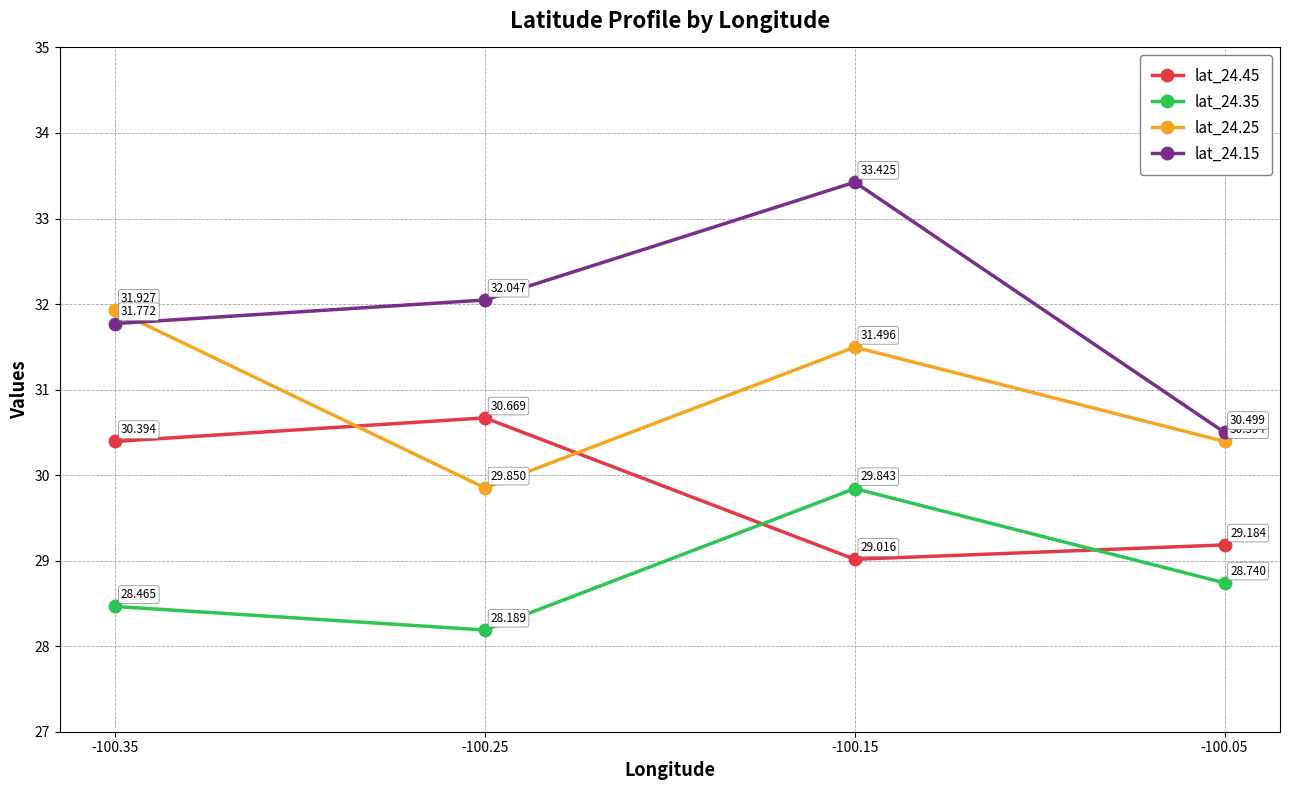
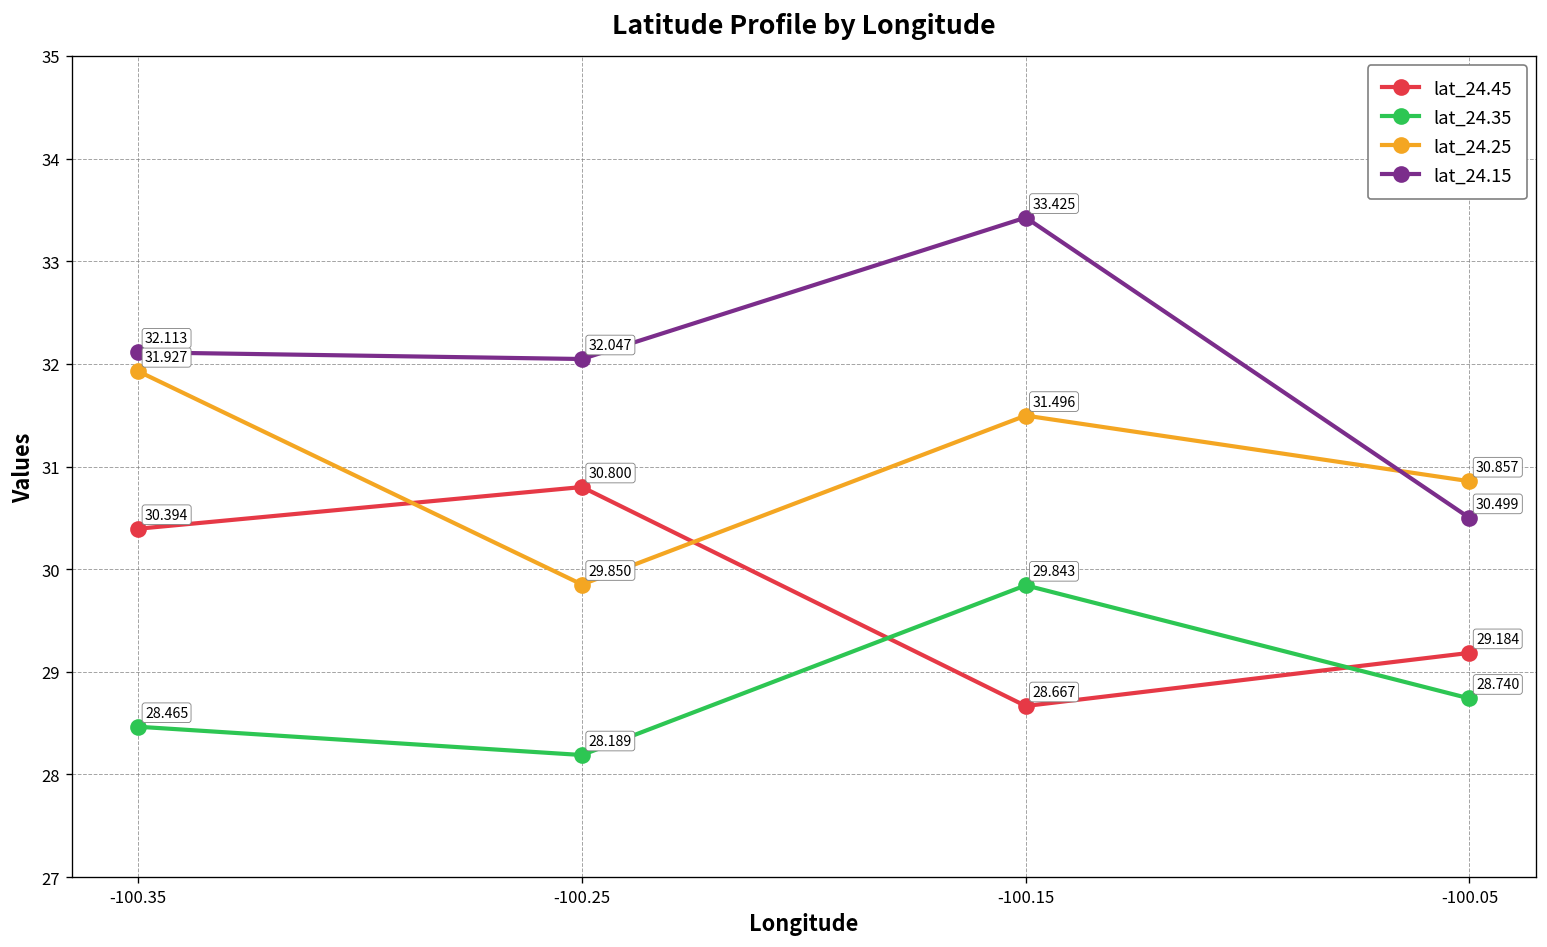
  {
    "lat_24.45": {
-     "-100.25": 30.669,
-     "-100.15": 29.016
+     "-100.25": 30.800,
+     "-100.15": 28.667
    },
    "lat_24.25": {
-     "-100.05": 30.394
+     "-100.05": 30.857
    },
    "lat_24.15": {
-     "-100.35": 31.772
+     "-100.35": 32.113
    }
  }
